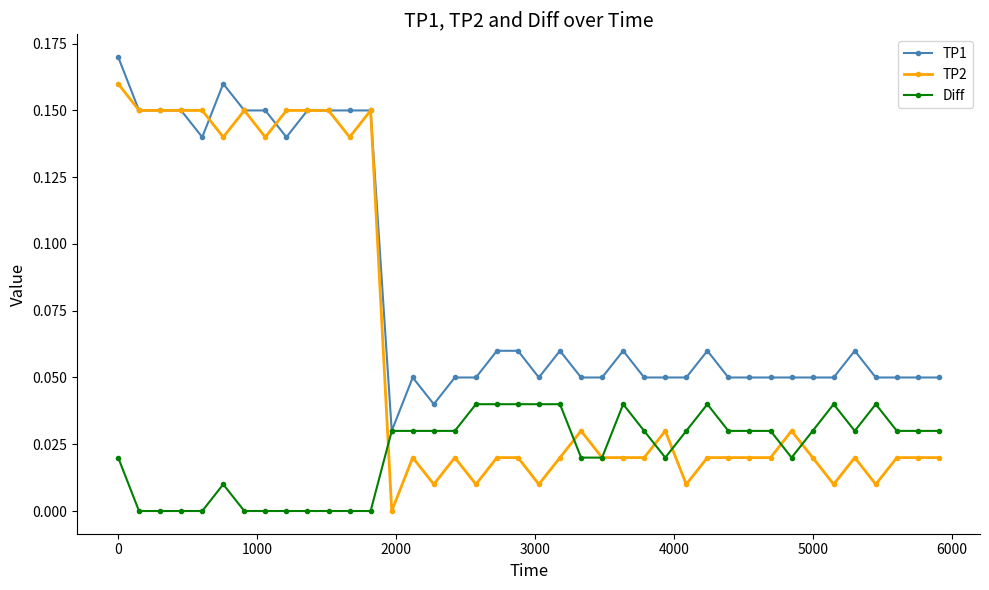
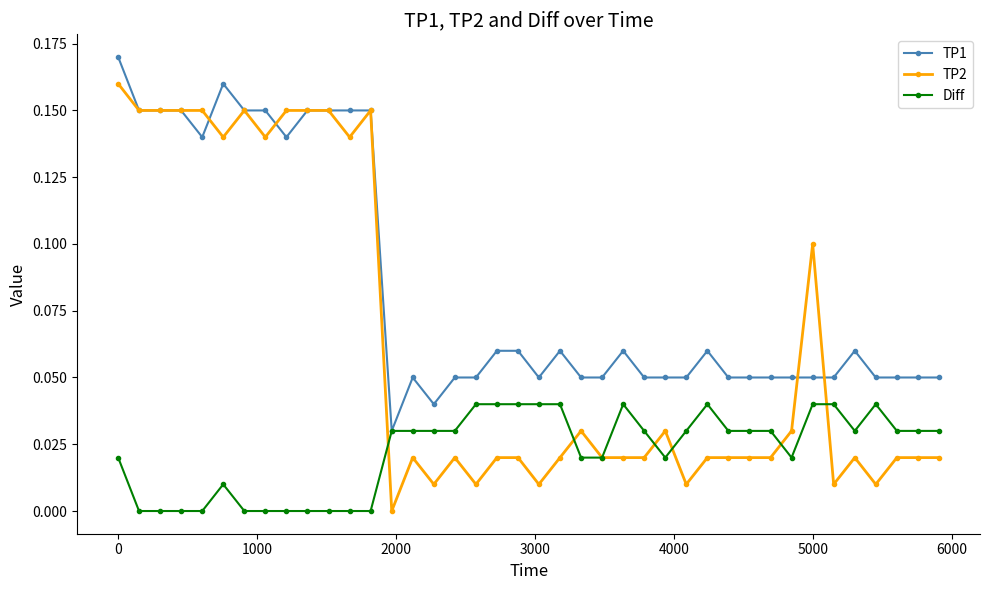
  {
    "TP1": {
      "0": 0.17,
      "5000": 0.05
    },
    "TP2": {
      "0": 0.16,
-     "5000": 0.02
+     "5000": 0.10
    },
    "Diff": {
      "0": 0.02,
-     "5000": 0.03
+     "5000": 0.04
    }
  }
